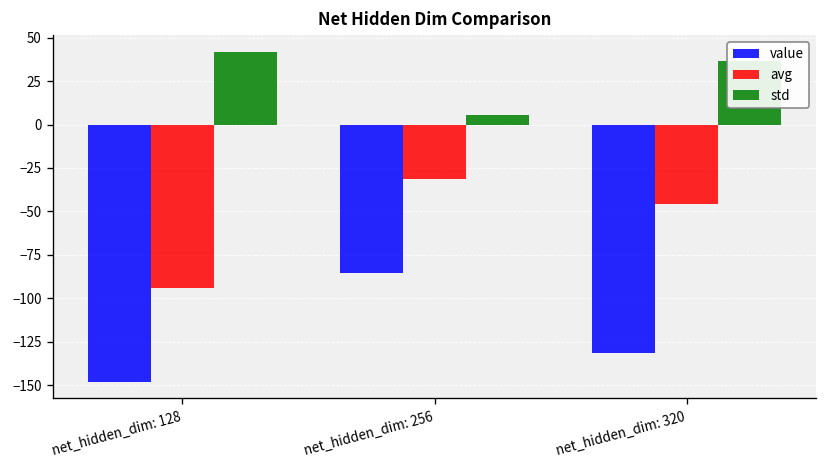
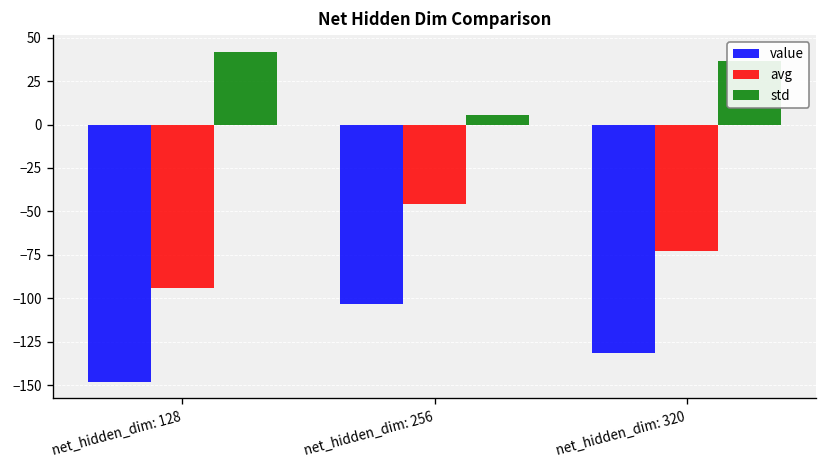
  {
    "value": {
      "net_hidden_dim: 128": -148,
-     "net_hidden_dim: 256": -86,
+     "net_hidden_dim: 256": -103,
      "net_hidden_dim: 320": -132
    },
    "avg": {
      "net_hidden_dim: 128": -94,
-     "net_hidden_dim: 256": -32,
-     "net_hidden_dim: 320": -46
+     "net_hidden_dim: 256": -46,
+     "net_hidden_dim: 320": -73
    },
    "std": {
      "net_hidden_dim: 128": 42,
      "net_hidden_dim: 256": 5
    }
  }
